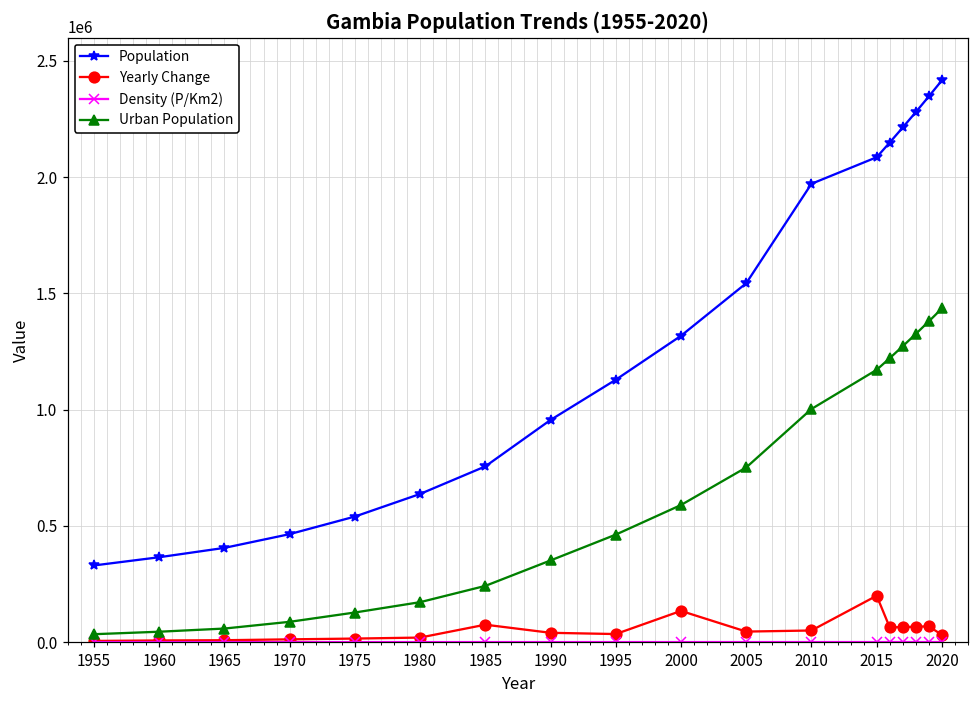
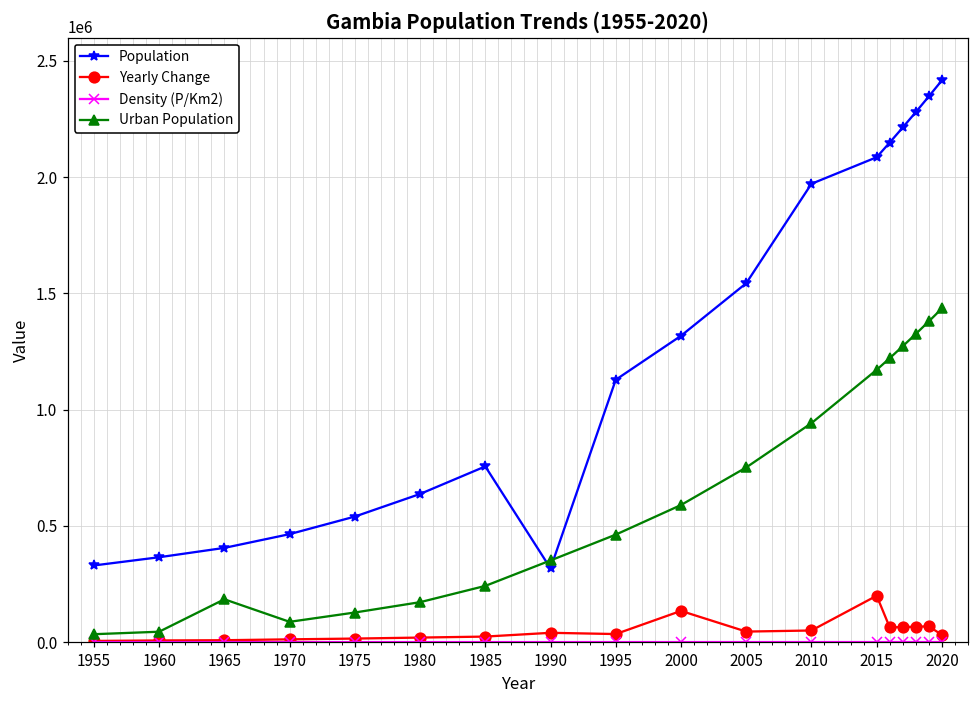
  {
    "Population": {
      "1955": 330000,
      "1960": 370000,
      "1965": 410000,
      "1970": 460000,
      "1975": 540000,
      "1980": 640000,
      "1985": 760000,
-     "1990": 960000,
+     "1990": 320000,
      "1995": 1130000,
      "2000": 1320000,
      "2005": 1540000,
      "2010": 1970000,
      "2015": 2090000,
      "2020": 2420000
    },
    "Yearly Change": {
      "1975": 20000,
      "1980": 20000,
-     "1985": 70000,
+     "1985": 20000,
      "1990": 40000,
      "1995": 30000,
      "2000": 130000,
      "2005": 50000,
      "2010": 50000,
      "2015": 200000,
      "2020": 30000
    },
    "Density (P/Km2)": {
      "1975": 0,
      "1980": 0,
      "1985": 0,
      "1990": 0,
      "1995": 0,
      "2000": 0,
      "2005": 0,
      "2010": 0,
      "2015": 0,
      "2020": 0
    },
    "Urban Population": {
      "1955": 30000,
      "1960": 40000,
-     "1965": 60000,
+     "1965": 180000,
      "1970": 90000,
      "1975": 130000,
      "1980": 170000,
      "1985": 240000,
      "1990": 350000,
      "1995": 460000,
      "2000": 590000,
      "2005": 750000,
-     "2010": 1000000,
+     "2010": 940000,
      "2015": 1170000,
      "2020": 1440000
    }
  }
